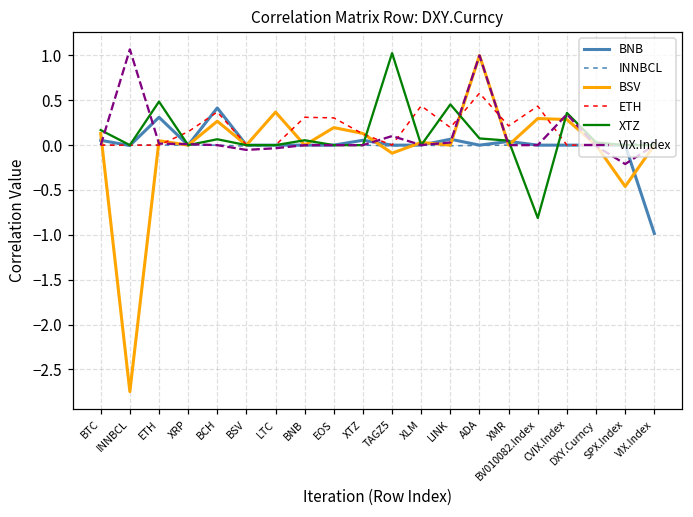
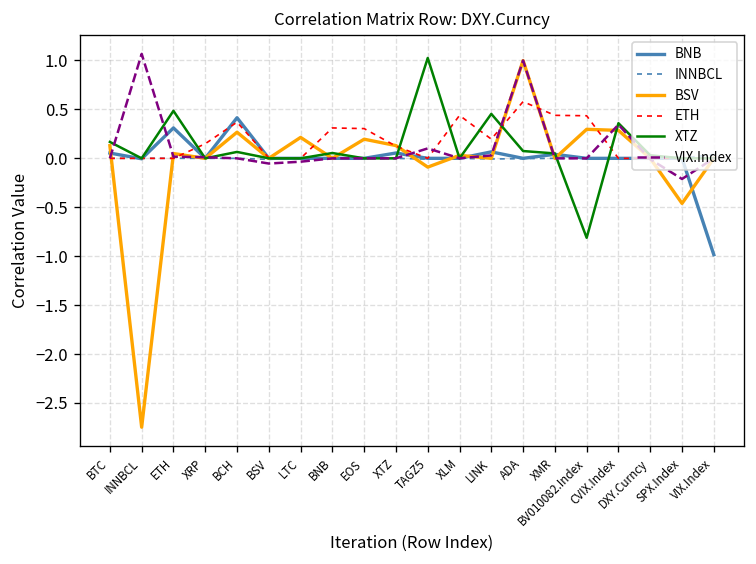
  {
    "BSV": {
      "BTC": 0.1,
      "INNBCL": -2.7,
      "ETH": 0.0,
      "BCH": 0.3,
-     "LTC": 0.4,
+     "LTC": 0.2,
      "EOS": 0.2,
      "TAGZ5": -0.1,
      "BV010082.Index": 0.3,
      "CVIX.Index": 0.3,
      "SPX.Index": -0.5
    },
    "ETH": {
      "XRP": 0.1,
      "BCH": 0.4,
      "BNB": 0.3,
      "EOS": 0.3,
      "XLM": 0.4,
      "LINK": 0.2,
      "ADA": 0.6,
-     "XMR": 0.2,
+     "XMR": 0.4,
      "BV010082.Index": 0.4
    },
    "XTZ": {
      "BTC": 0.2,
      "ETH": 0.5,
      "BCH": 0.1,
      "BNB": 0.1,
      "TAGZ5": 1.0,
      "LINK": 0.5,
      "ADA": 0.1,
      "BV010082.Index": -0.8
    },
    "VIX.Index": {
      "INNBCL": 1.1,
      "BSV": -0.1,
      "LTC": 0.0,
      "TAGZ5": 0.1,
      "SPX.Index": -0.2
    }
  }
